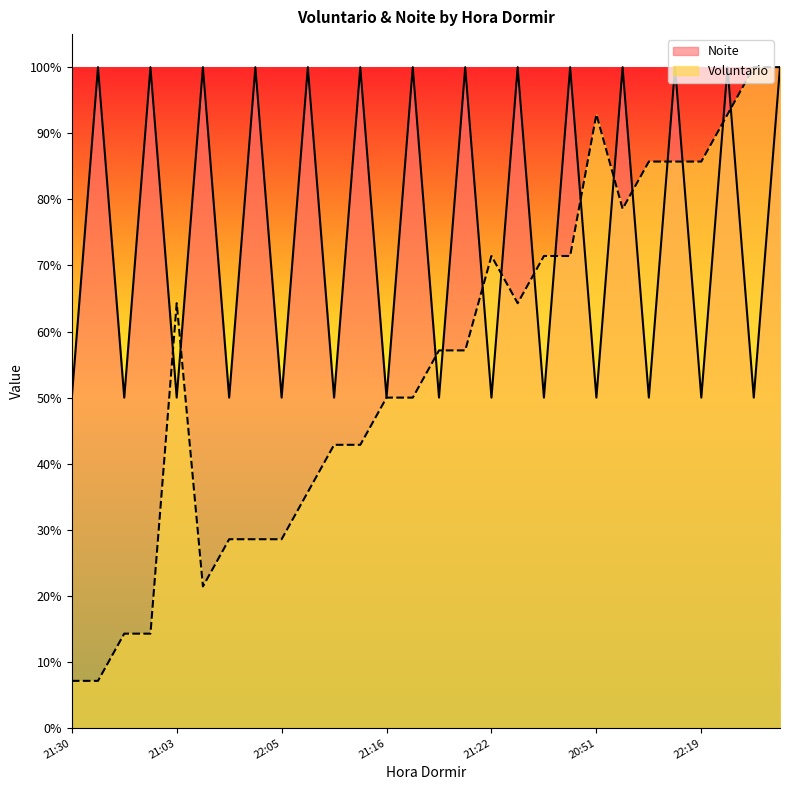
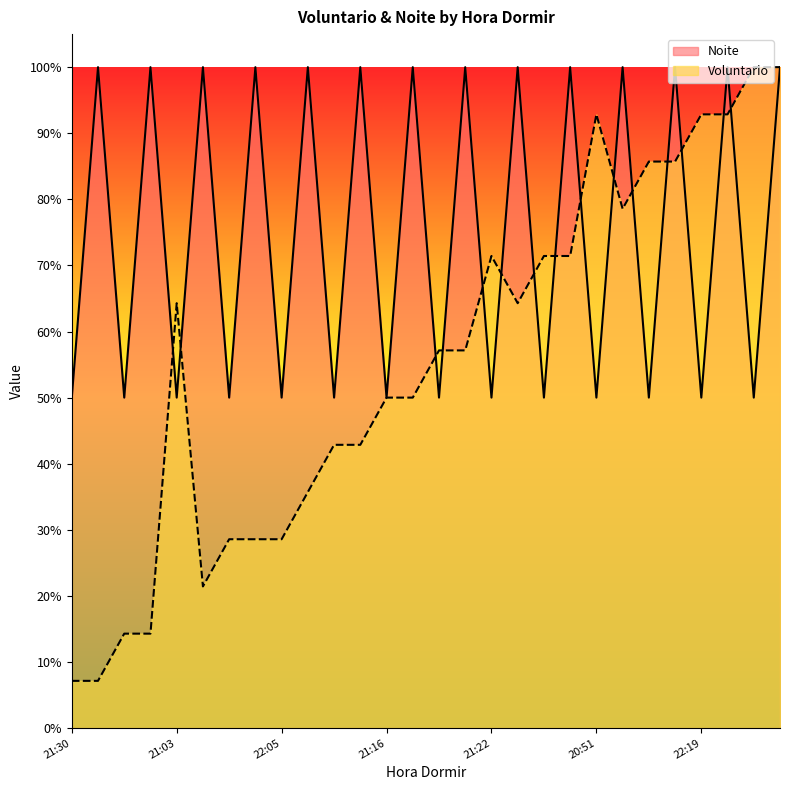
  {
    "Noite": {
      "21:30": "50%",
      "21:03": "50%",
      "22:05": "50%",
      "21:22": "50%",
      "20:51": "50%",
      "22:19": "50%"
    },
    "Voluntario": {
      "21:30": "7%",
      "21:03": "64%",
      "22:05": "29%",
      "21:22": "71%",
      "20:51": "93%",
-     "22:19": "86%"
+     "22:19": "93%"
    }
  }
